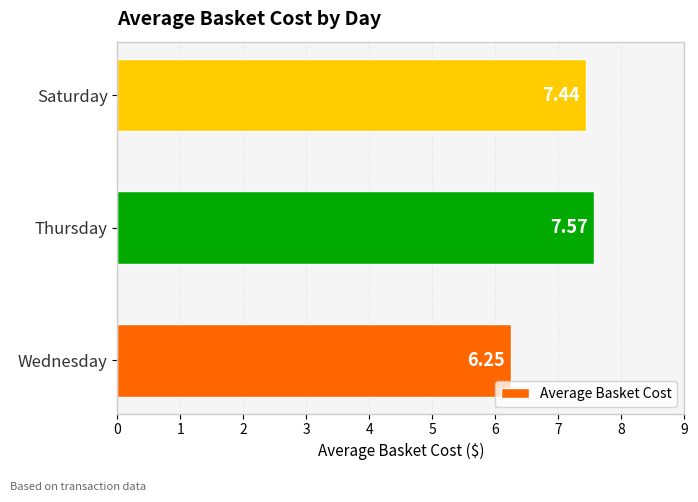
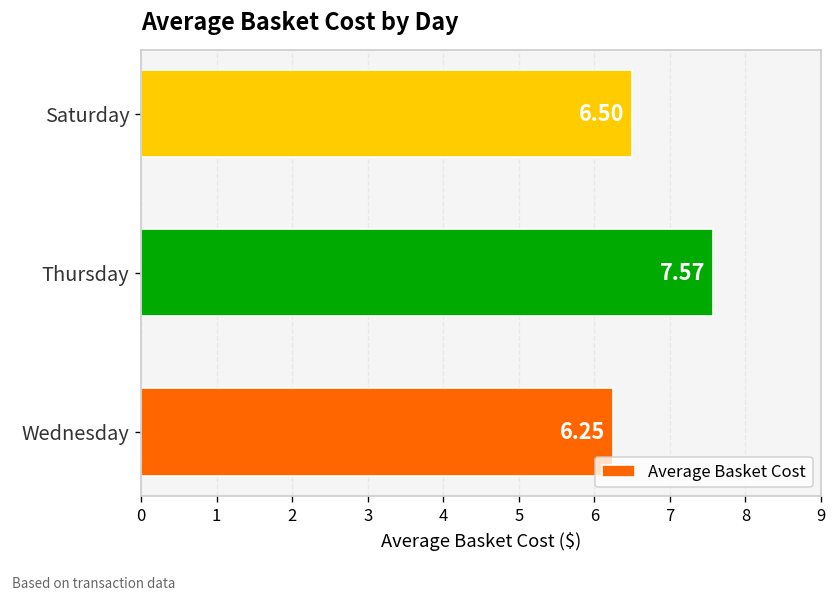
  {
-   "Saturday": 7.44,
+   "Saturday": 6.50,
    "Thursday": 7.57,
    "Wednesday": 6.25
  }
